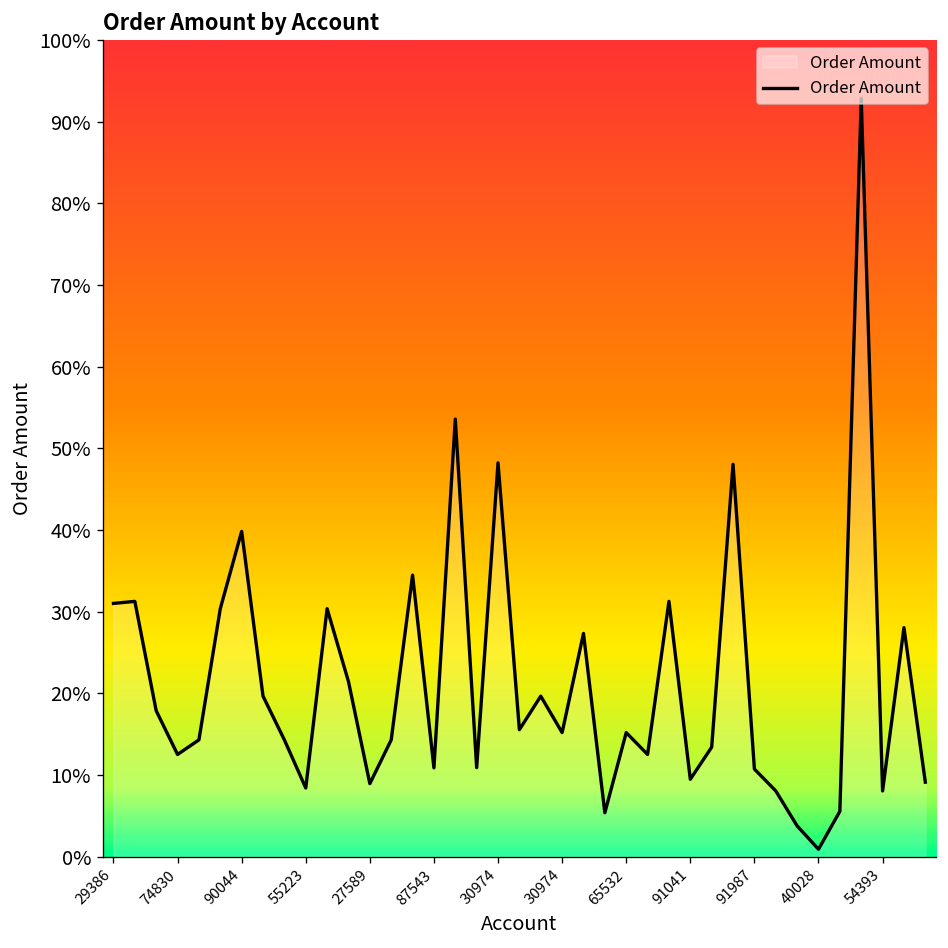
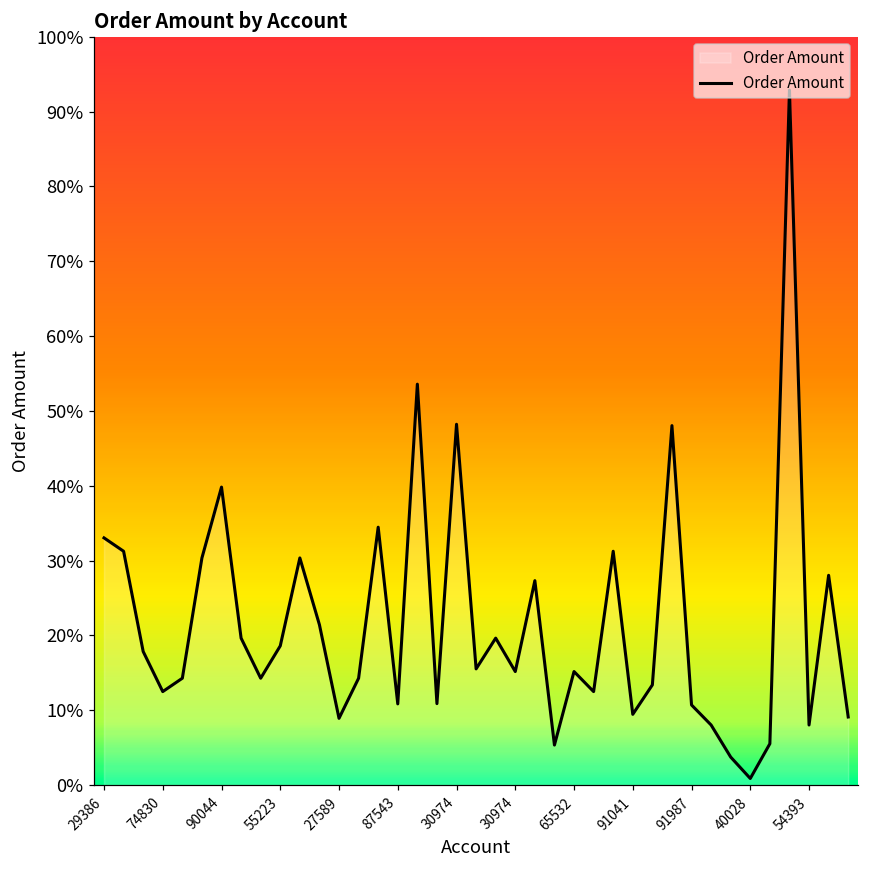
  {
-   "29386": "31%",
+   "29386": "33%",
    "90044": "40%",
-   "55223": "8%",
+   "55223": "19%",
    "87543": "11%",
    "65532": "15%",
    "40028": "1%"
  }
